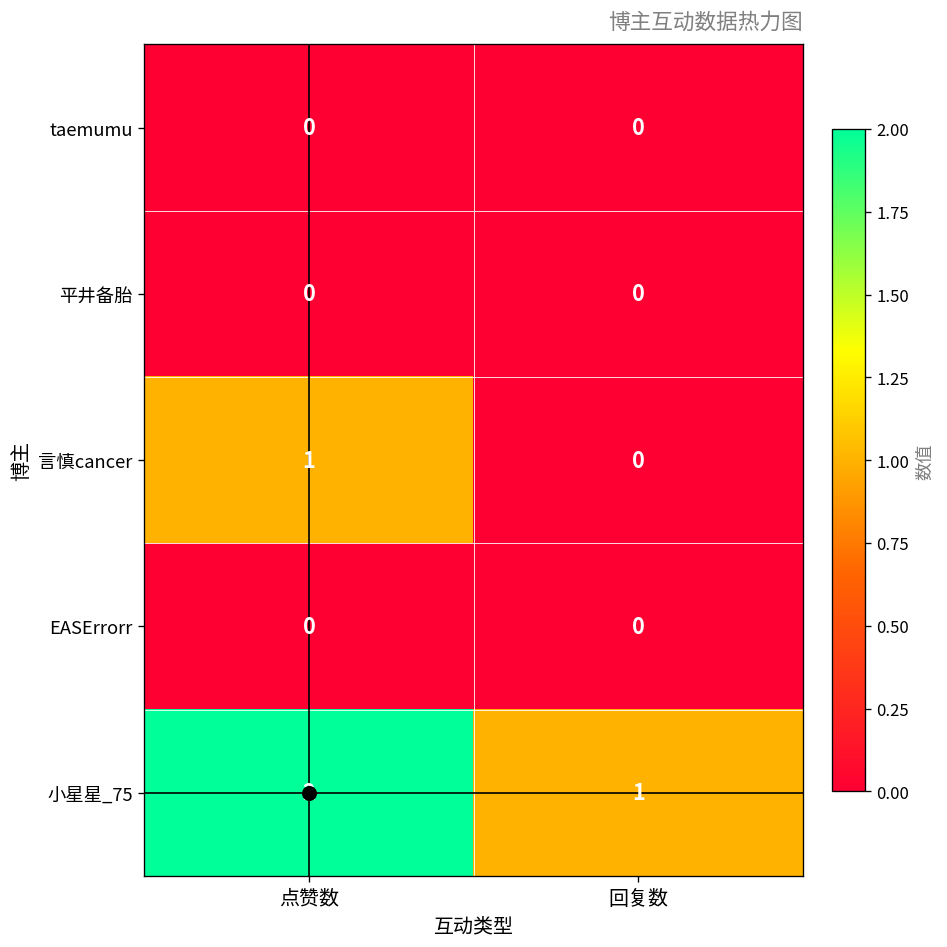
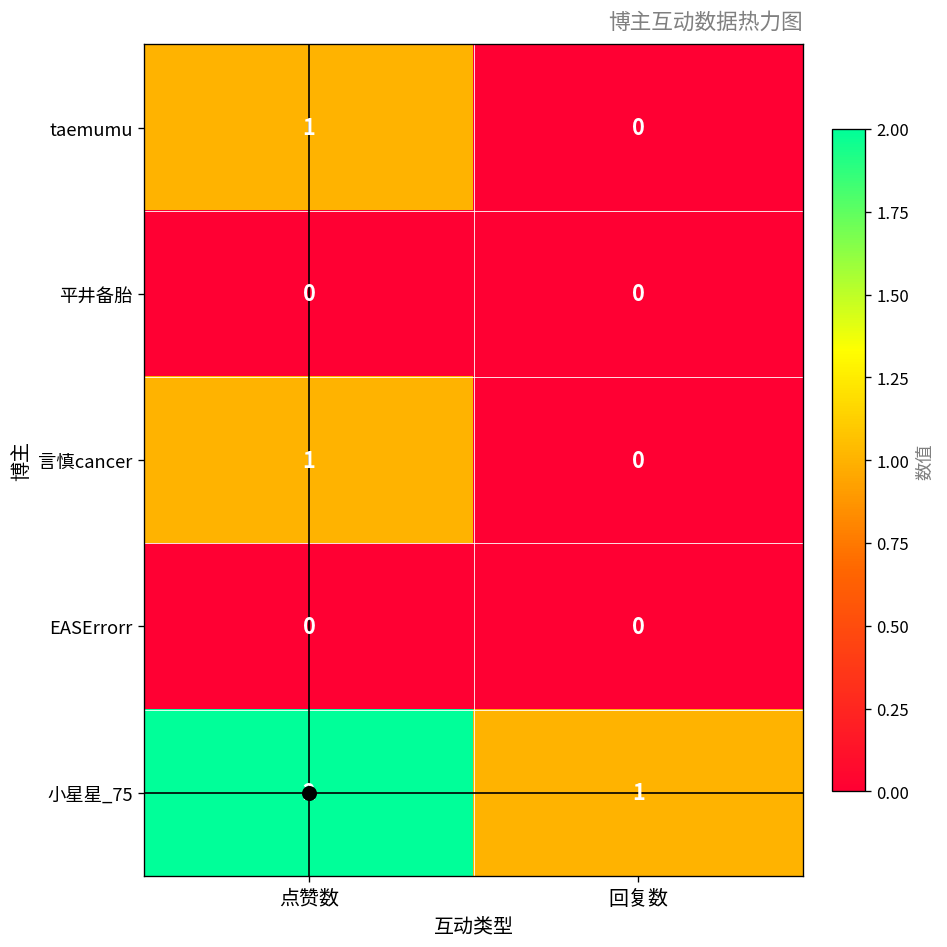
  {
    "taemumu": {
-     "点赞数": 0
+     "点赞数": 1
    }
  }
